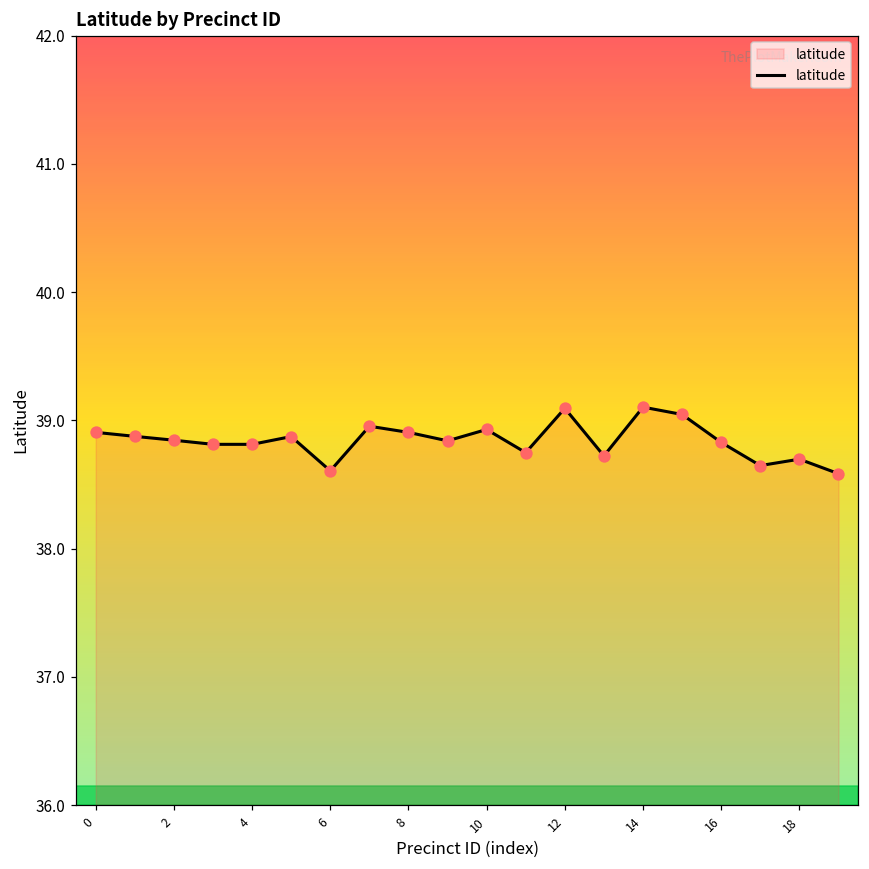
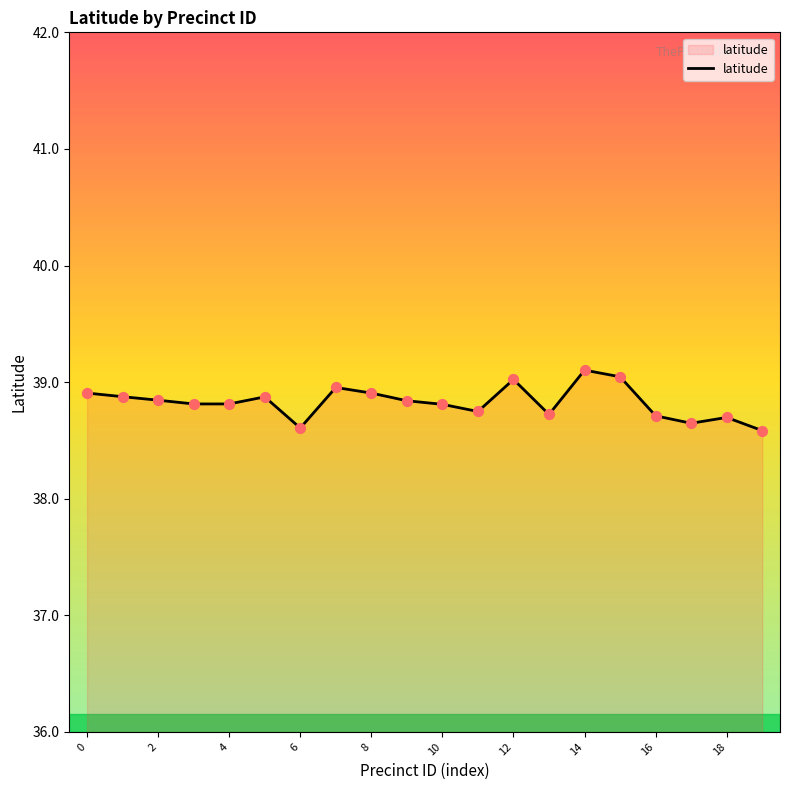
  {
    "0": 38.91,
    "2": 38.84,
    "4": 38.81,
    "6": 38.61,
    "8": 38.91,
-   "10": 38.93,
-   "12": 39.09,
+   "10": 38.81,
+   "12": 39.02,
    "14": 39.10,
-   "16": 38.83,
+   "16": 38.71,
    "18": 38.70
  }
